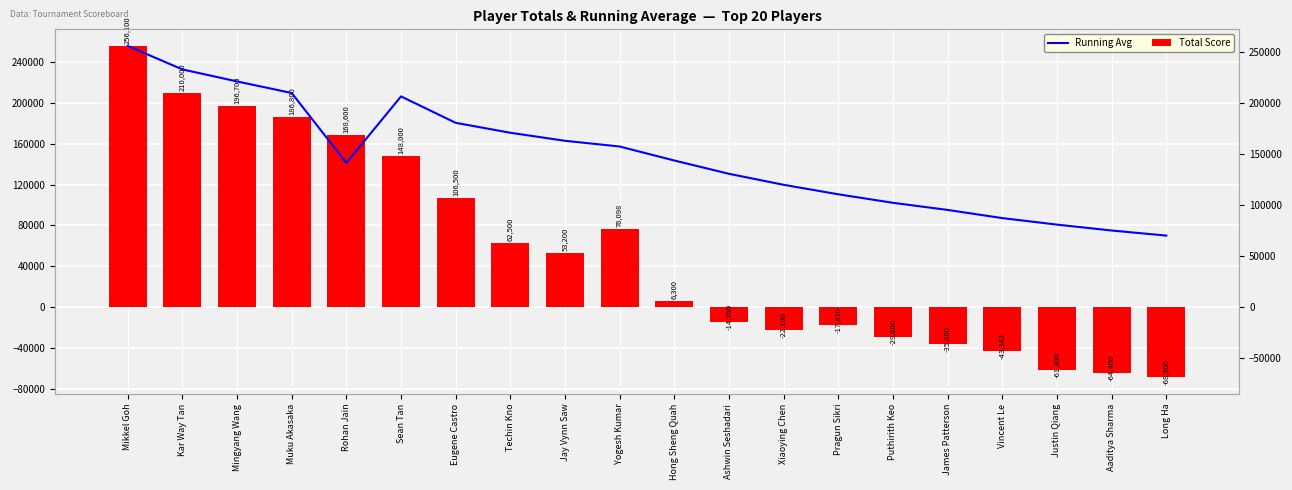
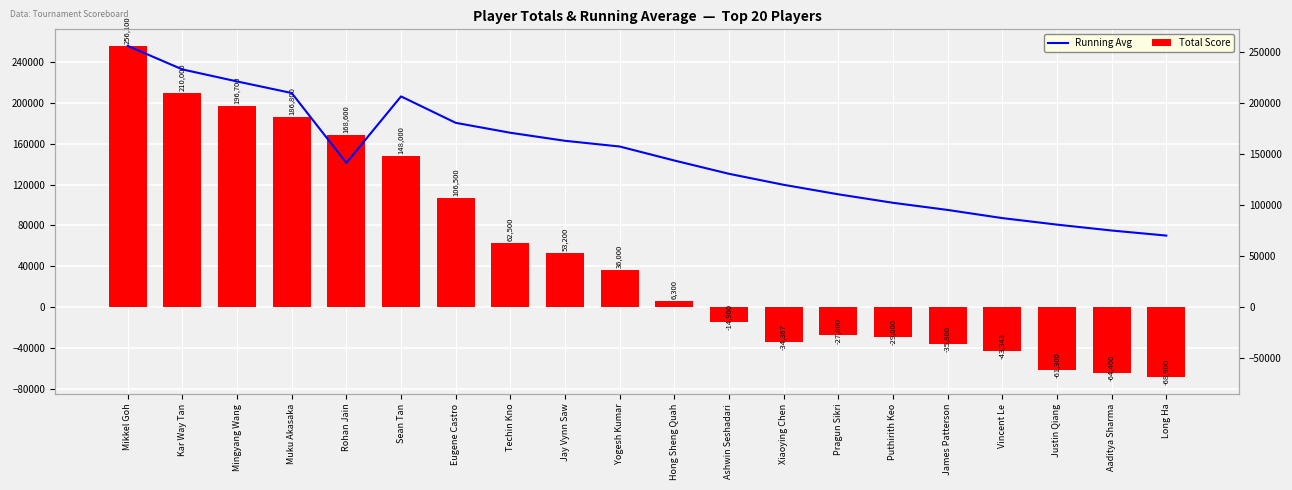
  {
    "Running Avg": {
      "Mikkel Goh": "256,100"
    },
    "Total Score": {
      "Rohan Jain": "168,600",
      "Sean Tan": "148,000",
      "Eugene Castro": "106,500",
      "Techin Kno": "62,500",
      "Jay Vynn Saw": "53,200",
-     "Yogesh Kumar": "76,098",
+     "Yogesh Kumar": "36,000",
      "Hong Sheng Quah": "6,300",
      "Ashwin Seshadari": "-14,900",
-     "Xiaoying Chen": "-22,100",
-     "Pragun Sikri": "-17,820",
+     "Xiaoying Chen": "-34,367",
+     "Pragun Sikri": "-27,800",
      "Puthirith Keo": "-29,000",
      "James Patterson": "-35,800",
      "Vincent Le": "-43,343",
      "Justin Qiang": "-61,300",
      "Aaditya Sharma": "-64,400",
      "Long Ha": "-68,900"
    }
  }
